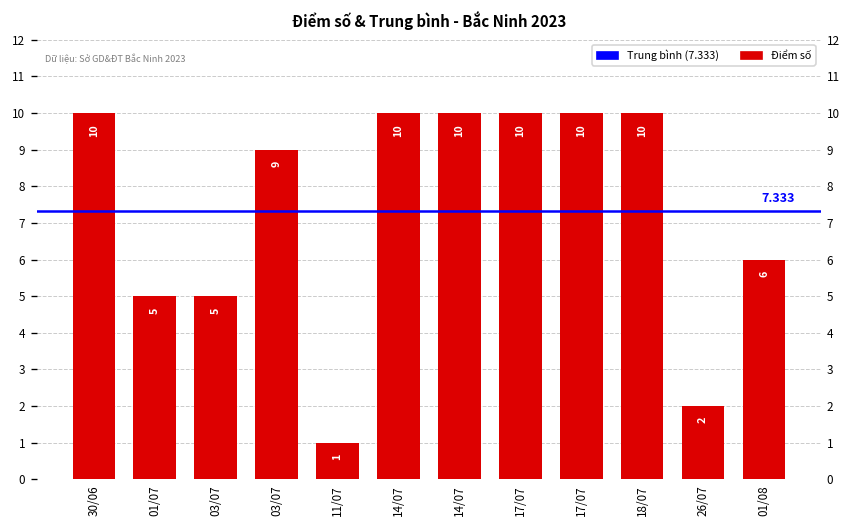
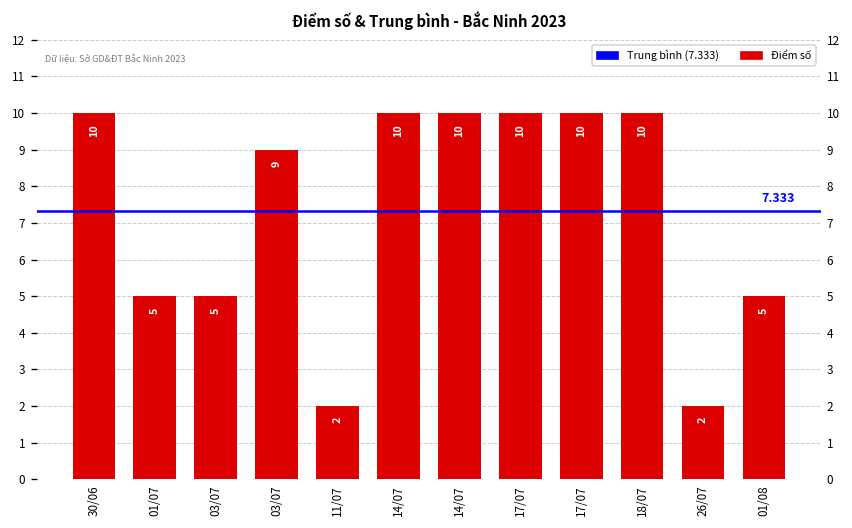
  {
    "30/06": 10,
    "01/07": 5,
-   "11/07": 1,
+   "11/07": 2,
    "18/07": 10,
    "26/07": 2,
-   "01/08": 6
+   "01/08": 5
  }
